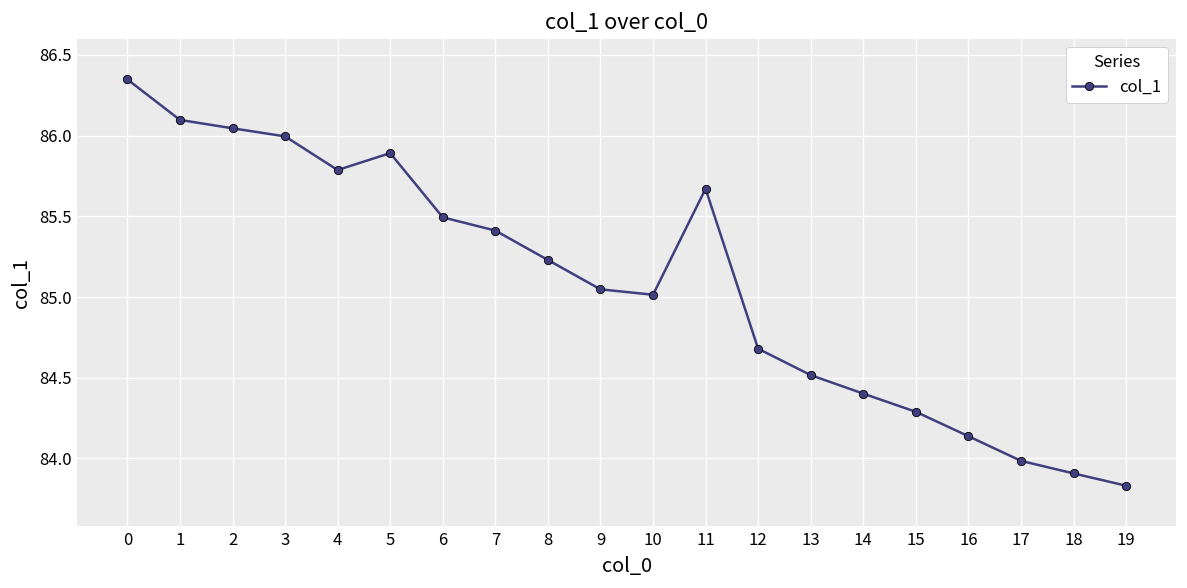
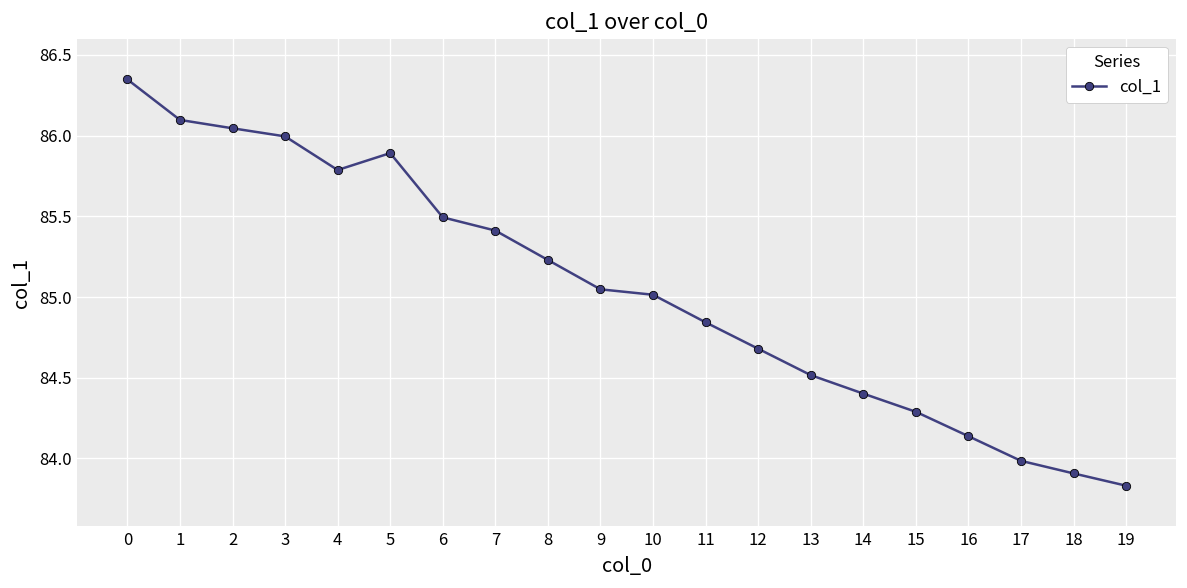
  {
    "0": 86.35,
    "1": 86.10,
    "2": 86.05,
    "3": 85.99,
    "4": 85.79,
    "5": 85.89,
    "6": 85.49,
    "7": 85.41,
    "8": 85.23,
    "9": 85.05,
    "10": 85.01,
-   "11": 85.67,
+   "11": 84.84,
    "12": 84.68,
    "13": 84.52,
    "14": 84.40,
    "15": 84.29,
    "16": 84.14,
    "17": 83.99,
    "18": 83.91,
    "19": 83.83
  }
